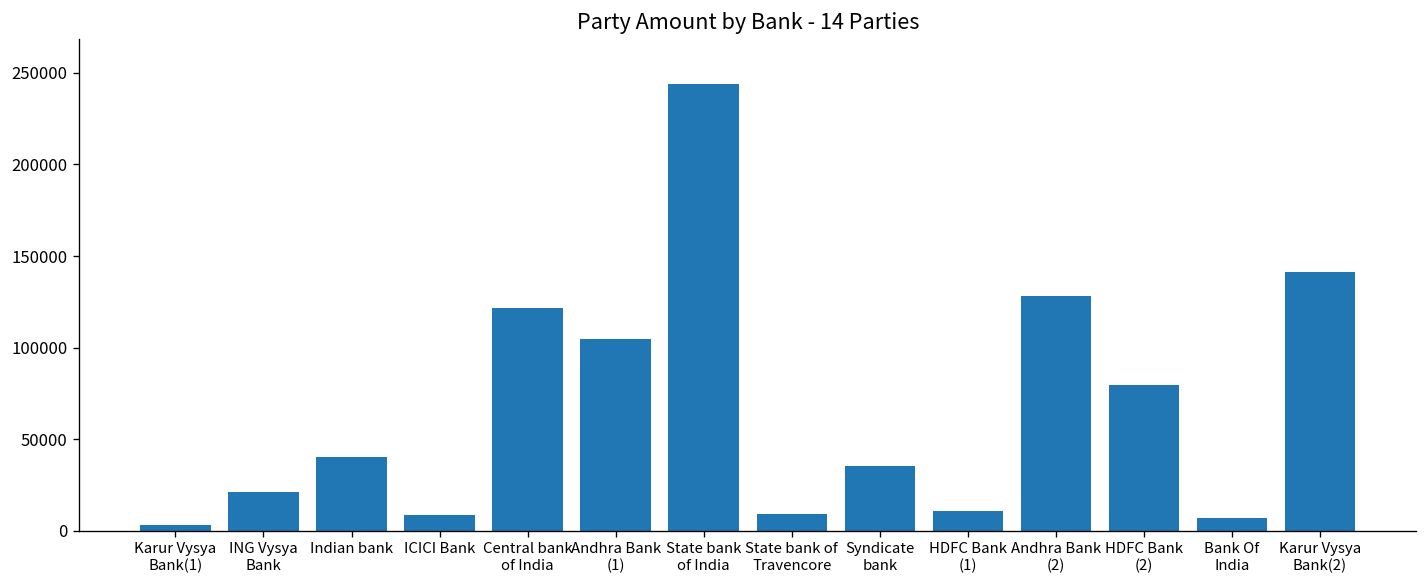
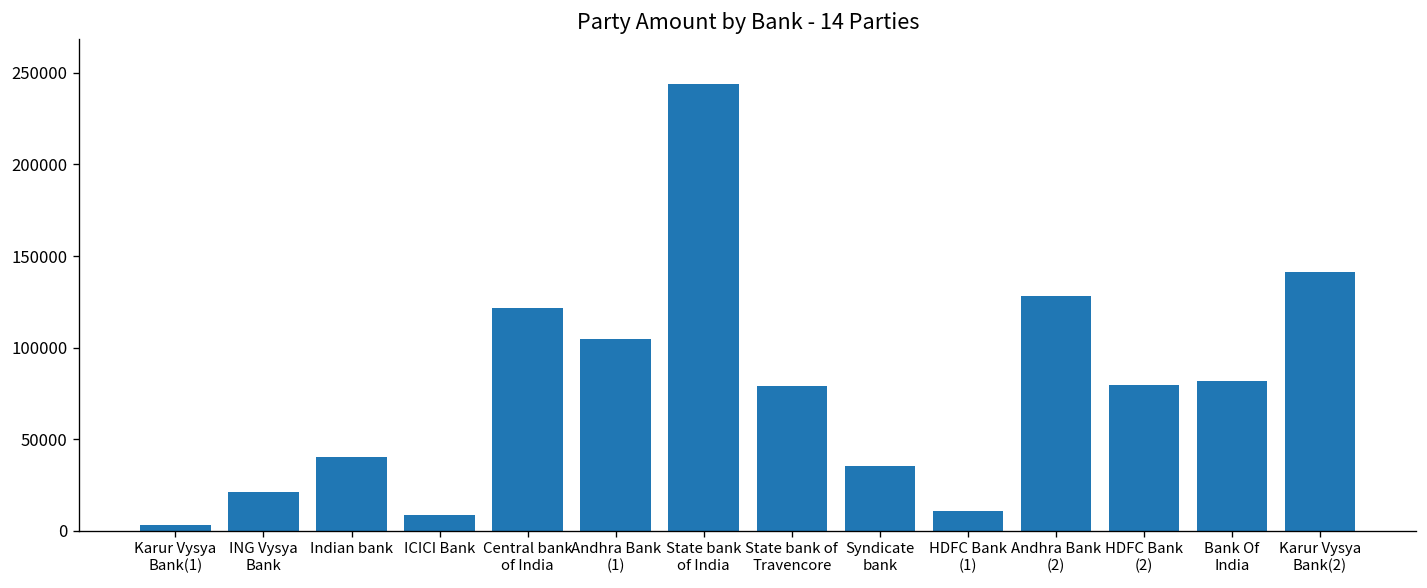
  {
    "Karur Vysya Bank(1)": 3000,
    "ING Vysya Bank": 21000,
    "Indian bank": 40000,
    "ICICI Bank": 9000,
    "Central bank of India": 121000,
    "Andhra Bank (1)": 105000,
    "State bank of India": 244000,
-   "State bank of Travencore": 9000,
+   "State bank of Travencore": 79000,
    "Syndicate bank": 35000,
    "HDFC Bank (1)": 11000,
    "Andhra Bank (2)": 128000,
    "HDFC Bank (2)": 80000,
-   "Bank Of India": 7000,
+   "Bank Of India": 82000,
    "Karur Vysya Bank(2)": 141000
  }
